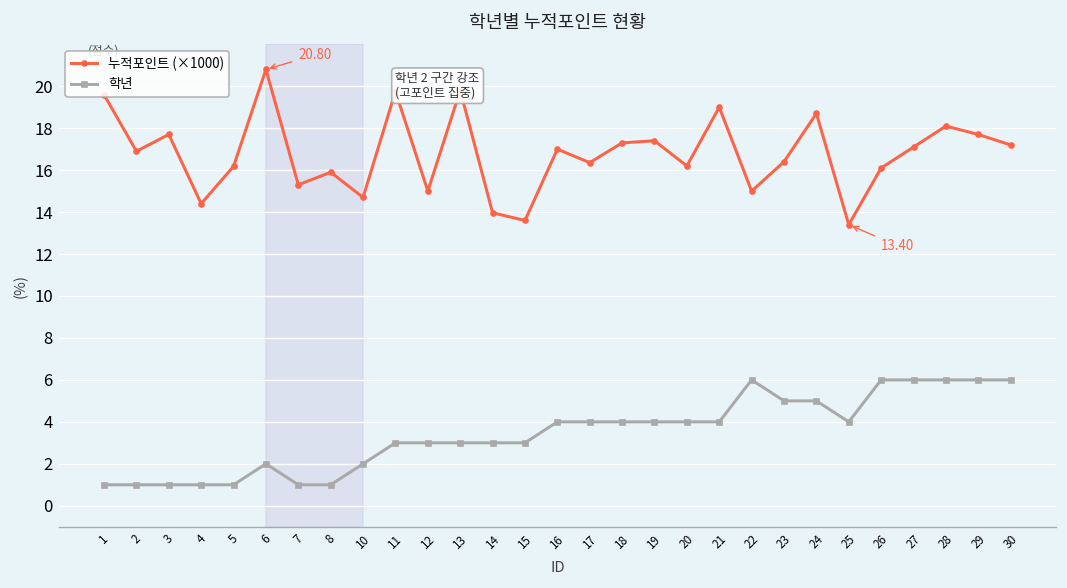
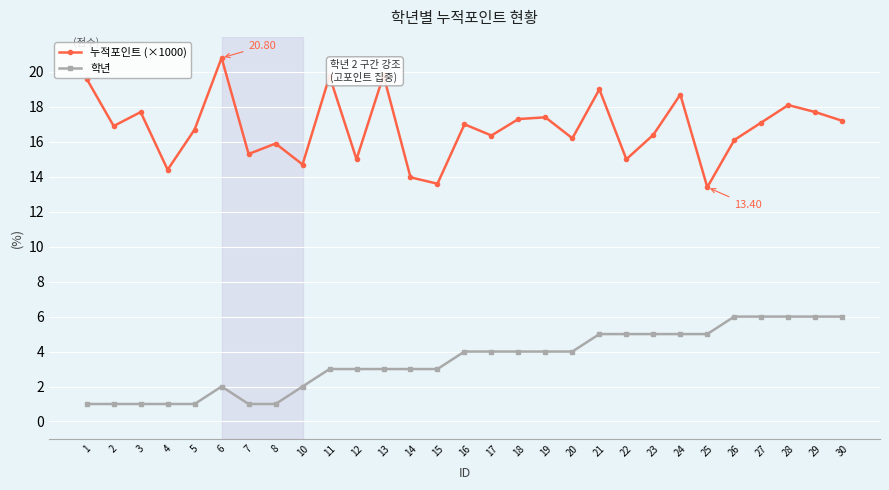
  {
    "누적포인트 (×1000)": {
      "1": 19.6,
      "2": 16.9,
      "3": 17.7,
      "4": 14.4,
-     "5": 16.2,
+     "5": 16.7,
      "7": 15.3,
      "8": 15.9,
      "10": 14.7,
      "12": 15.0,
      "14": 14.0,
      "15": 13.6,
      "16": 17.0,
      "17": 16.4,
      "18": 17.3,
      "19": 17.4,
      "20": 16.2,
      "21": 19.0,
      "22": 15.0,
      "23": 16.4,
      "24": 18.7,
      "26": 16.1,
      "27": 17.1,
      "28": 18.1,
      "29": 17.7,
      "30": 17.2
    },
    "학년": {
      "1": 1,
      "2": 1,
      "3": 1,
      "4": 1,
      "5": 1,
      "6": 2,
      "7": 1,
      "8": 1,
      "10": 2,
      "11": 3,
      "12": 3,
      "13": 3,
      "14": 3,
      "15": 3,
      "16": 4,
      "17": 4,
      "18": 4,
      "19": 4,
      "20": 4,
-     "21": 4,
-     "22": 6,
+     "21": 5,
+     "22": 5,
      "23": 5,
      "24": 5,
-     "25": 4,
+     "25": 5,
      "26": 6,
      "27": 6,
      "28": 6,
      "29": 6,
      "30": 6
    }
  }
